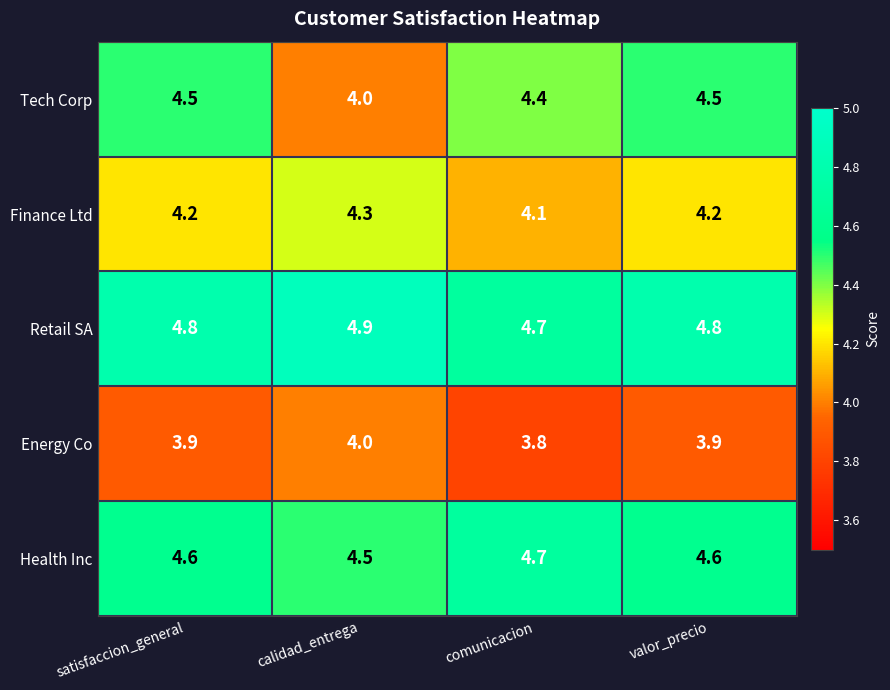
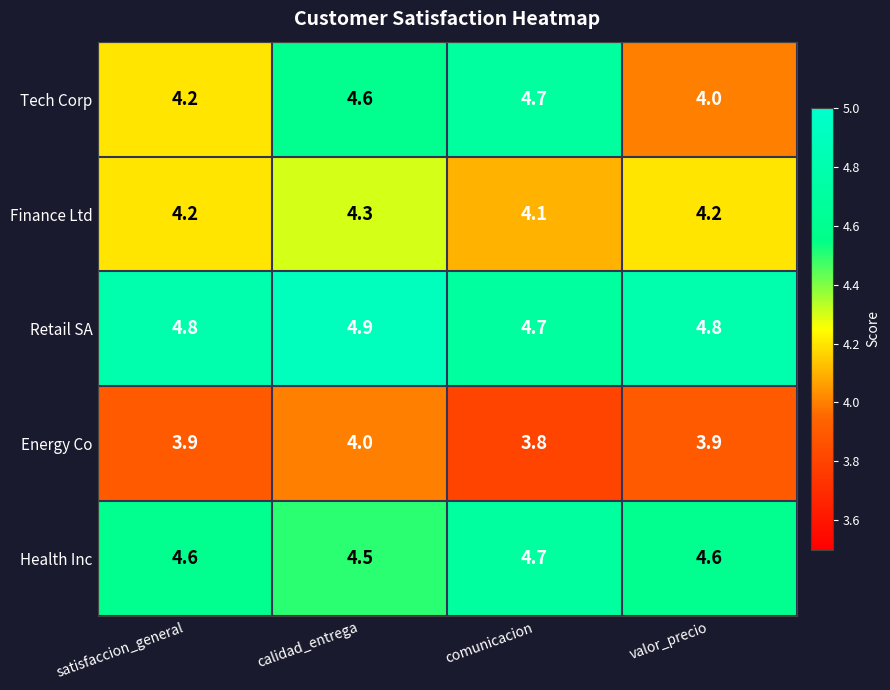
  {
    "Tech Corp": {
-     "satisfaccion_general": 4.5,
-     "calidad_entrega": 4.0,
-     "comunicacion": 4.4,
-     "valor_precio": 4.5
+     "satisfaccion_general": 4.2,
+     "calidad_entrega": 4.6,
+     "comunicacion": 4.7,
+     "valor_precio": 4.0
    },
    "Finance Ltd": {
      "satisfaccion_general": 4.2,
      "calidad_entrega": 4.3,
      "comunicacion": 4.1,
      "valor_precio": 4.2
    },
    "Retail SA": {
      "satisfaccion_general": 4.8,
      "calidad_entrega": 4.9,
      "comunicacion": 4.7,
      "valor_precio": 4.8
    },
    "Energy Co": {
      "satisfaccion_general": 3.9,
      "calidad_entrega": 4.0,
      "comunicacion": 3.8,
      "valor_precio": 3.9
    },
    "Health Inc": {
      "satisfaccion_general": 4.6,
      "calidad_entrega": 4.5,
      "comunicacion": 4.7,
      "valor_precio": 4.6
    }
  }
